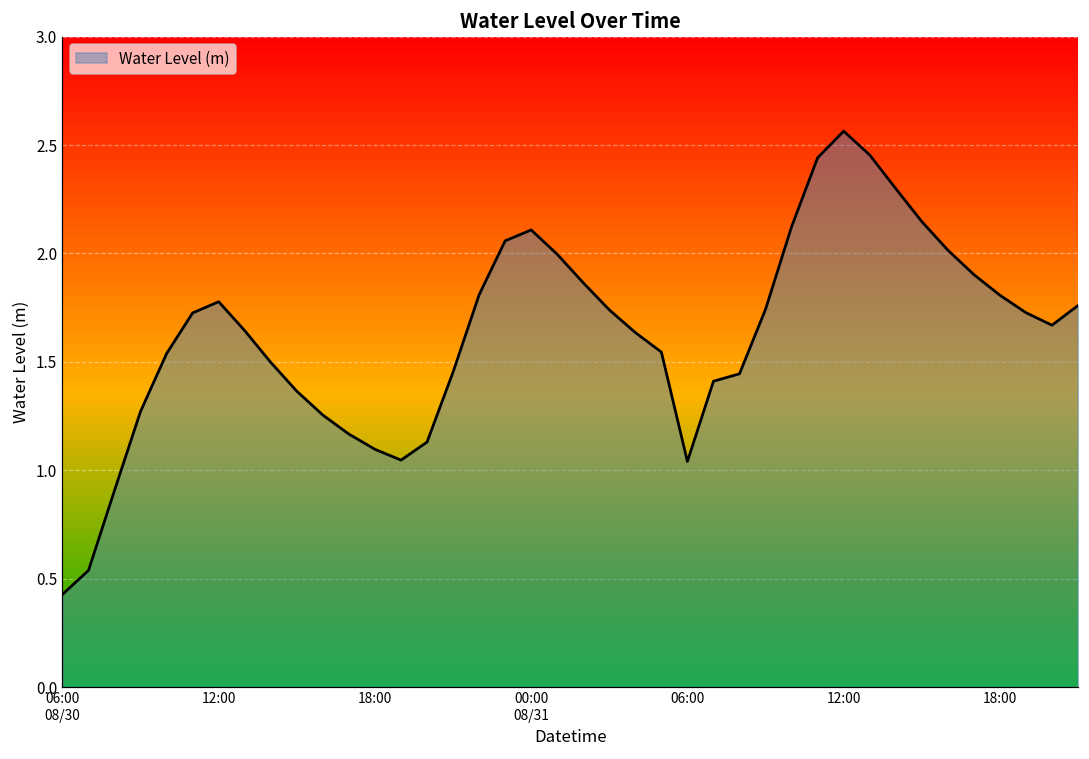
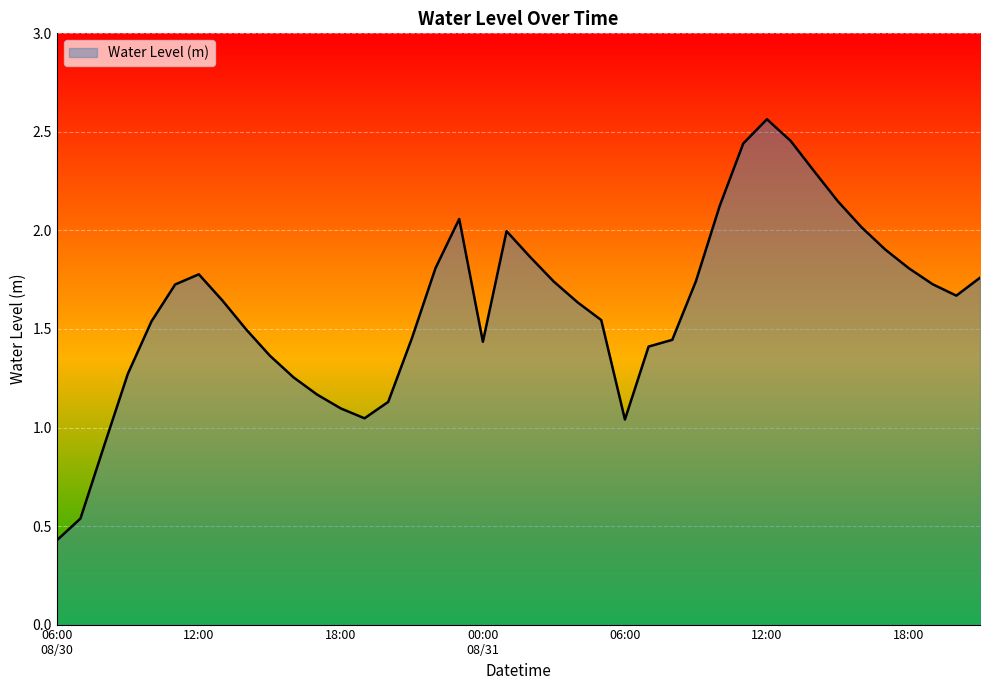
  {
    "06:00 08/30": 0.43,
-   "00:00 08/31": 2.11,
+   "00:00 08/31": 1.44,
    "06:00": 1.04
  }
